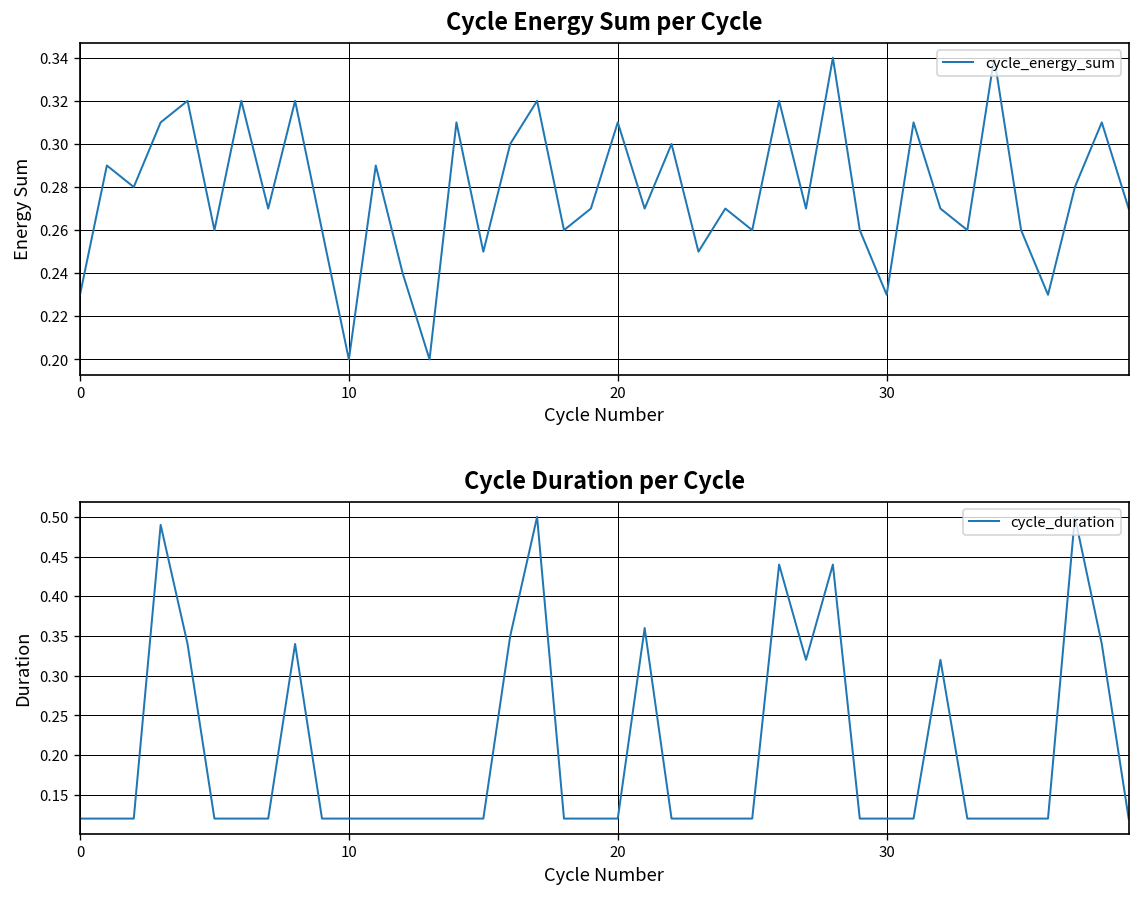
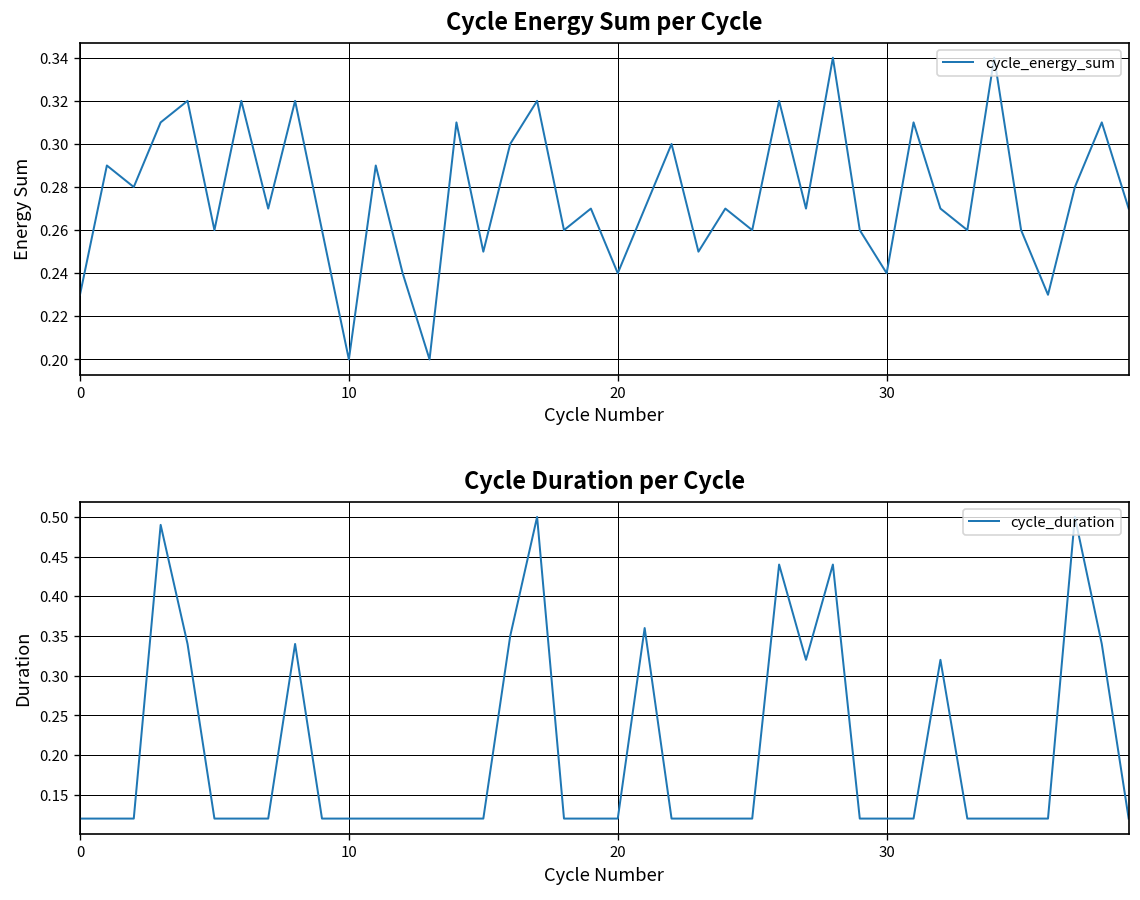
  {
    "Cycle Energy Sum per Cycle": {
      "0": 0.23,
      "10": 0.20,
-     "20": 0.31,
-     "30": 0.23
+     "20": 0.24,
+     "30": 0.24
    },
    "Cycle Duration per Cycle": {
      "0": 0.12,
      "10": 0.12,
      "20": 0.12,
      "30": 0.12
    }
  }
